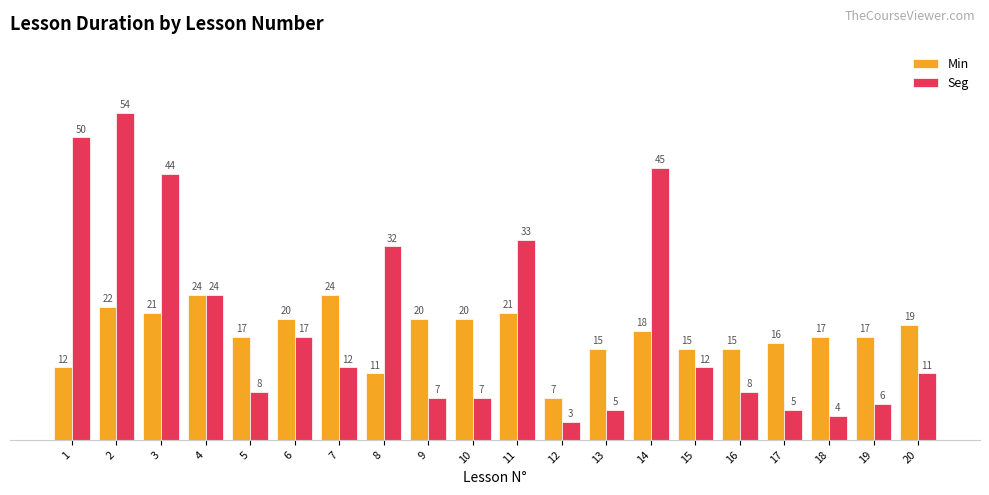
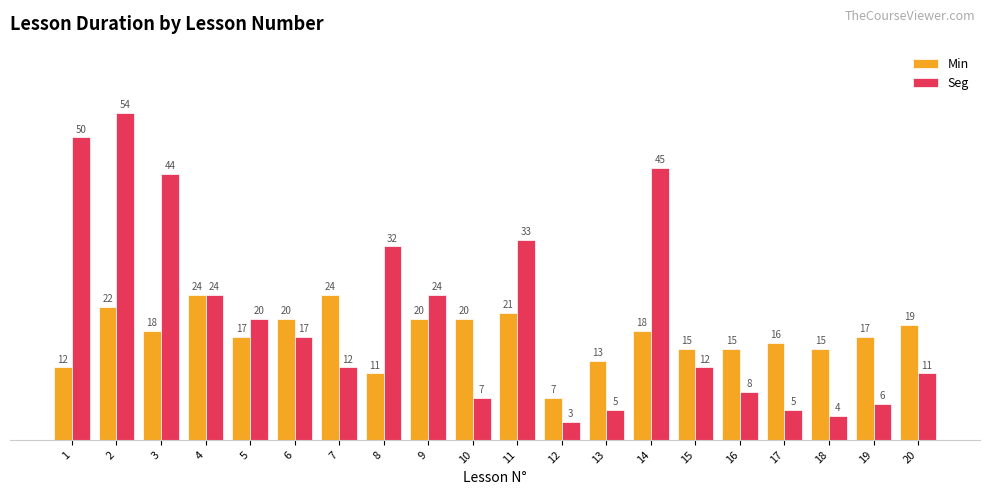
  {
    "Min": {
      "1": 12,
      "2": 22,
-     "3": 21,
+     "3": 18,
      "4": 24,
      "5": 17,
      "6": 20,
      "7": 24,
      "8": 11,
      "9": 20,
      "10": 20,
      "11": 21,
      "12": 7,
-     "13": 15,
+     "13": 13,
      "14": 18,
      "15": 15,
      "16": 15,
      "17": 16,
-     "18": 17,
+     "18": 15,
      "19": 17,
      "20": 19
    },
    "Seg": {
      "1": 50,
      "2": 54,
      "3": 44,
      "4": 24,
-     "5": 8,
+     "5": 20,
      "6": 17,
      "7": 12,
      "8": 32,
-     "9": 7,
+     "9": 24,
      "10": 7,
      "11": 33,
      "12": 3,
      "13": 5,
      "14": 45,
      "15": 12,
      "16": 8,
      "17": 5,
      "18": 4,
      "19": 6,
      "20": 11
    }
  }
